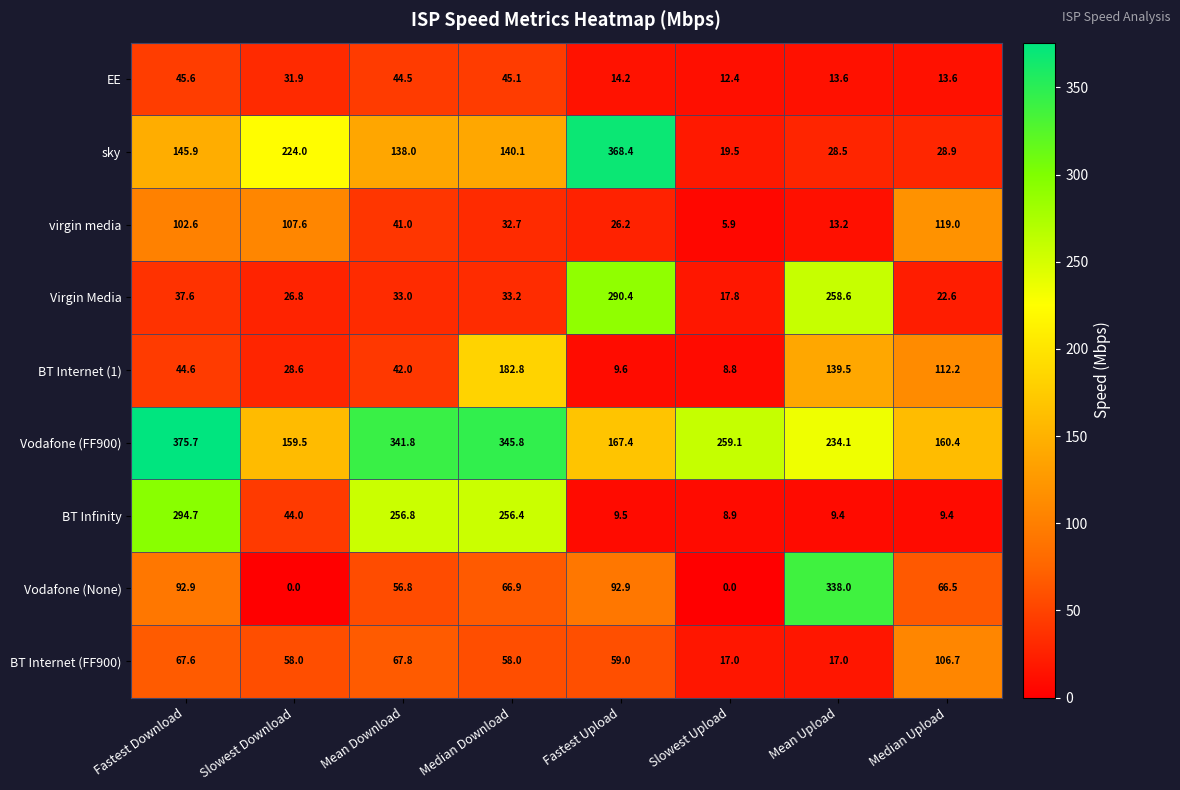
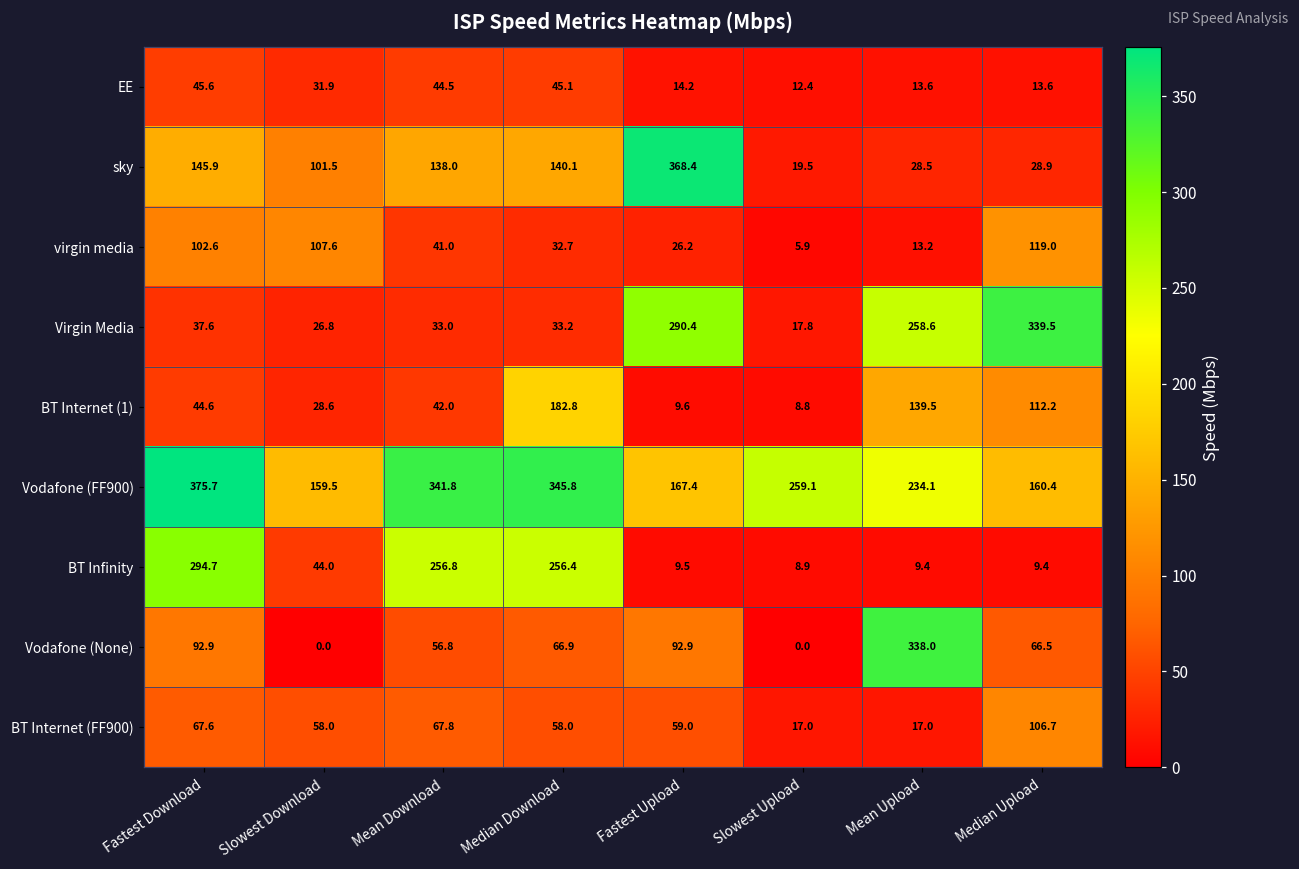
  {
    "EE": {
      "Fastest Download": 45.6,
      "Slowest Download": 31.9,
      "Mean Download": 44.5,
      "Median Download": 45.1,
      "Fastest Upload": 14.2,
      "Slowest Upload": 12.4,
      "Mean Upload": 13.6,
      "Median Upload": 13.6
    },
    "sky": {
      "Fastest Download": 145.9,
-     "Slowest Download": 224.0,
+     "Slowest Download": 101.5,
      "Mean Download": 138.0,
      "Median Download": 140.1,
      "Fastest Upload": 368.4,
      "Slowest Upload": 19.5,
      "Mean Upload": 28.5,
      "Median Upload": 28.9
    },
    "virgin media": {
      "Fastest Download": 102.6,
      "Slowest Download": 107.6,
      "Mean Download": 41.0,
      "Median Download": 32.7,
      "Fastest Upload": 26.2,
      "Slowest Upload": 5.9,
      "Mean Upload": 13.2,
      "Median Upload": 119.0
    },
    "Virgin Media": {
      "Fastest Download": 37.6,
      "Slowest Download": 26.8,
      "Mean Download": 33.0,
      "Median Download": 33.2,
      "Fastest Upload": 290.4,
      "Slowest Upload": 17.8,
      "Mean Upload": 258.6,
-     "Median Upload": 22.6
+     "Median Upload": 339.5
    },
    "BT Internet (1)": {
      "Fastest Download": 44.6,
      "Slowest Download": 28.6,
      "Mean Download": 42.0,
      "Median Download": 182.8,
      "Fastest Upload": 9.6,
      "Slowest Upload": 8.8,
      "Mean Upload": 139.5,
      "Median Upload": 112.2
    },
    "Vodafone (FF900)": {
      "Fastest Download": 375.7,
      "Slowest Download": 159.5,
      "Mean Download": 341.8,
      "Median Download": 345.8,
      "Fastest Upload": 167.4,
      "Slowest Upload": 259.1,
      "Mean Upload": 234.1,
      "Median Upload": 160.4
    },
    "BT Infinity": {
      "Fastest Download": 294.7,
      "Slowest Download": 44.0,
      "Mean Download": 256.8,
      "Median Download": 256.4,
      "Fastest Upload": 9.5,
      "Slowest Upload": 8.9,
      "Mean Upload": 9.4,
      "Median Upload": 9.4
    },
    "Vodafone (None)": {
      "Fastest Download": 92.9,
      "Slowest Download": 0.0,
      "Mean Download": 56.8,
      "Median Download": 66.9,
      "Fastest Upload": 92.9,
      "Slowest Upload": 0.0,
      "Mean Upload": 338.0,
      "Median Upload": 66.5
    },
    "BT Internet (FF900)": {
      "Fastest Download": 67.6,
      "Slowest Download": 58.0,
      "Mean Download": 67.8,
      "Median Download": 58.0,
      "Fastest Upload": 59.0,
      "Slowest Upload": 17.0,
      "Mean Upload": 17.0,
      "Median Upload": 106.7
    }
  }
